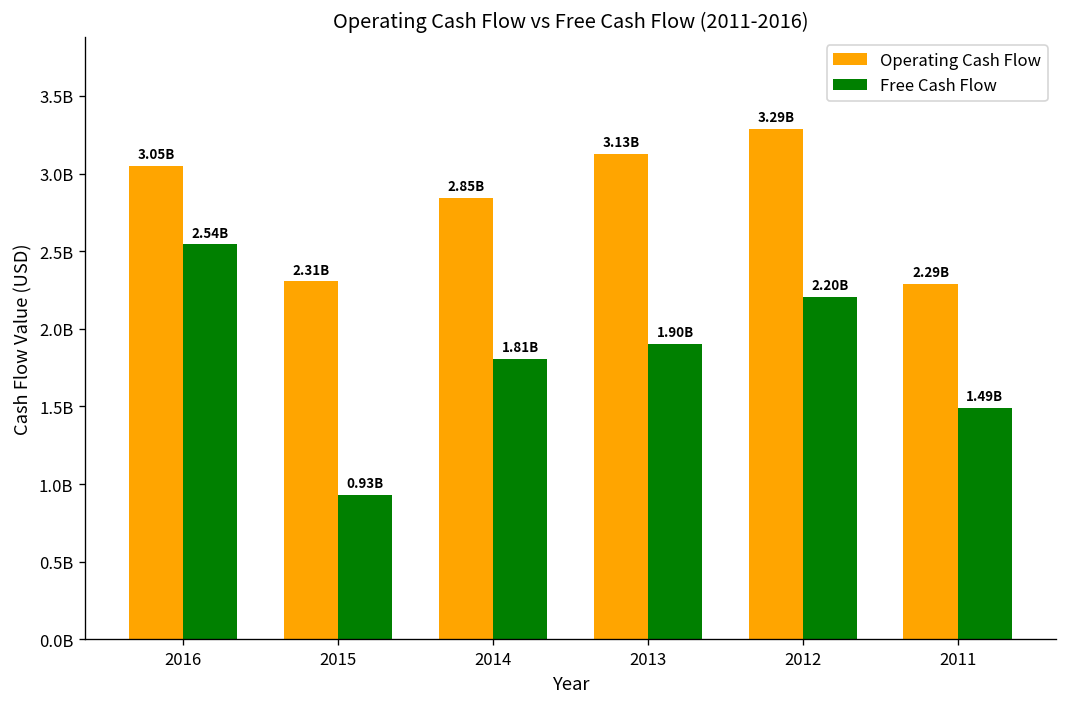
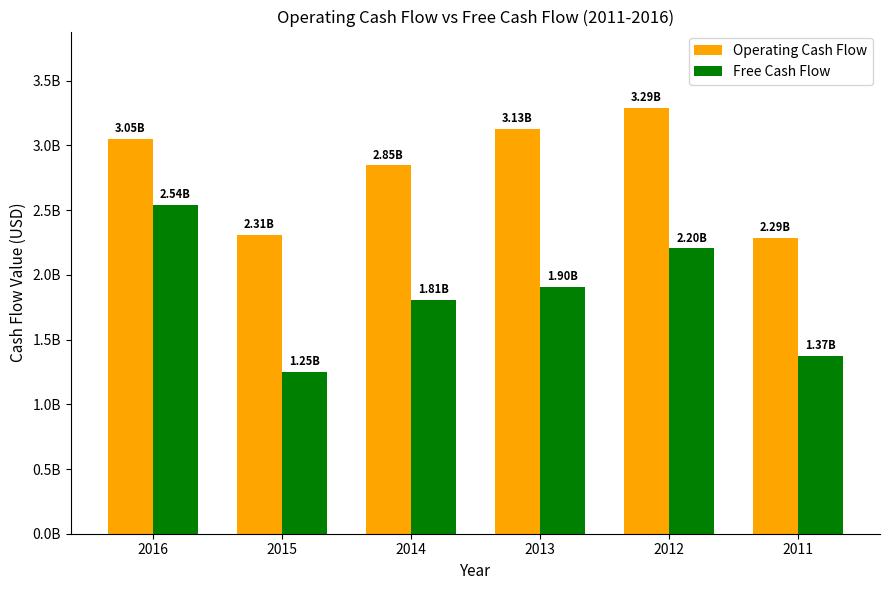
  {
    "Operating Cash Flow": {
      "2016": "3.05B",
      "2015": "2.31B",
      "2014": "2.85B",
      "2013": "3.13B",
      "2012": "3.29B",
      "2011": "2.29B"
    },
    "Free Cash Flow": {
      "2016": "2.54B",
-     "2015": "0.93B",
+     "2015": "1.25B",
      "2014": "1.81B",
      "2013": "1.90B",
      "2012": "2.20B",
-     "2011": "1.49B"
+     "2011": "1.37B"
    }
  }
